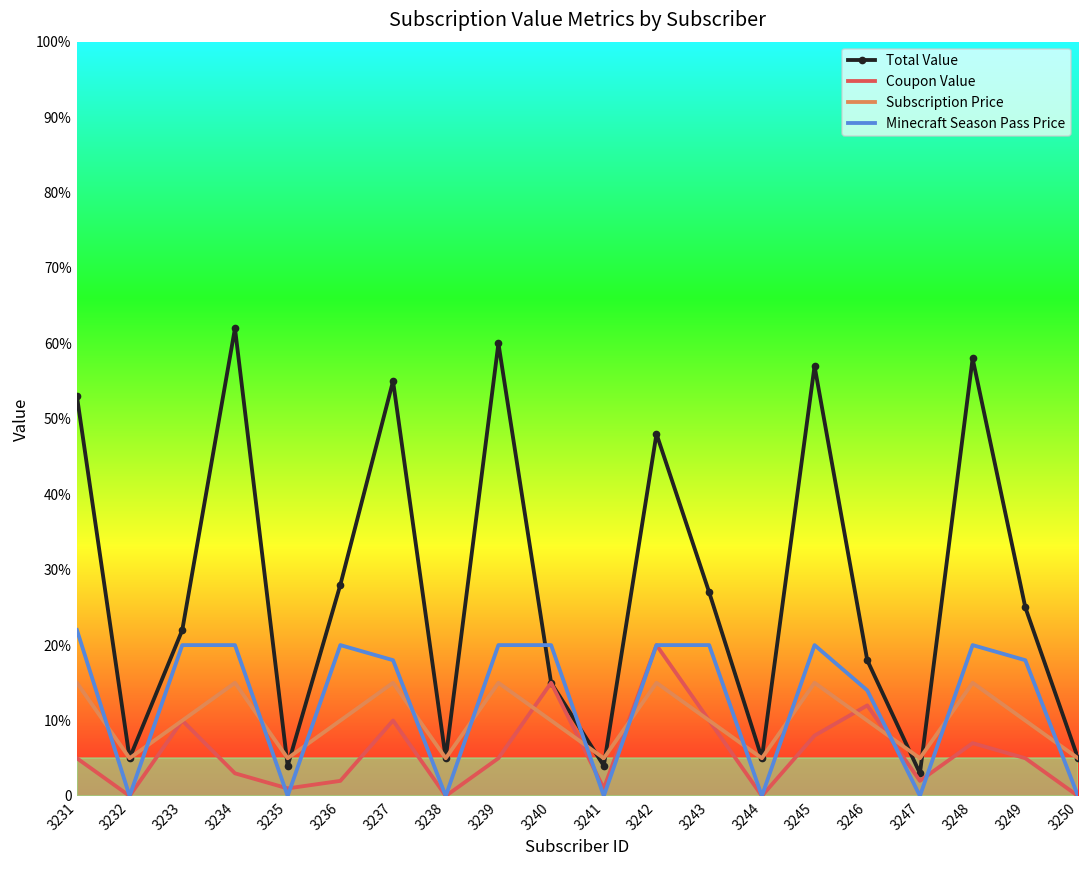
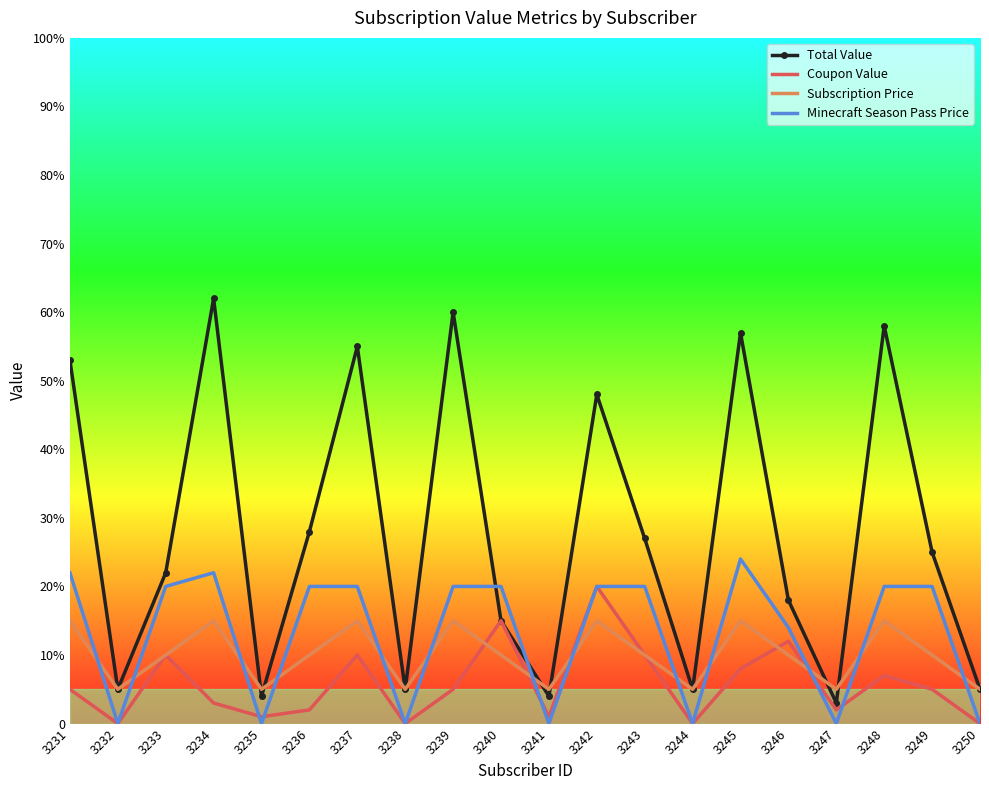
  {
    "Total Value": {
      "3231": "53%",
      "3233": "22%",
      "3234": "62%",
      "3236": "28%",
      "3237": "55%",
      "3239": "60%",
      "3242": "48%",
      "3243": "27%",
      "3245": "57%",
      "3246": "18%",
      "3248": "58%",
      "3249": "25%"
    },
    "Minecraft Season Pass Price": {
      "3231": "22%",
      "3233": "20%",
-     "3234": "20%",
+     "3234": "22%",
      "3236": "20%",
-     "3237": "18%",
+     "3237": "20%",
      "3239": "20%",
      "3240": "20%",
      "3243": "20%",
-     "3245": "20%",
+     "3245": "24%",
      "3246": "14%",
      "3248": "20%",
-     "3249": "18%"
+     "3249": "20%"
    }
  }
